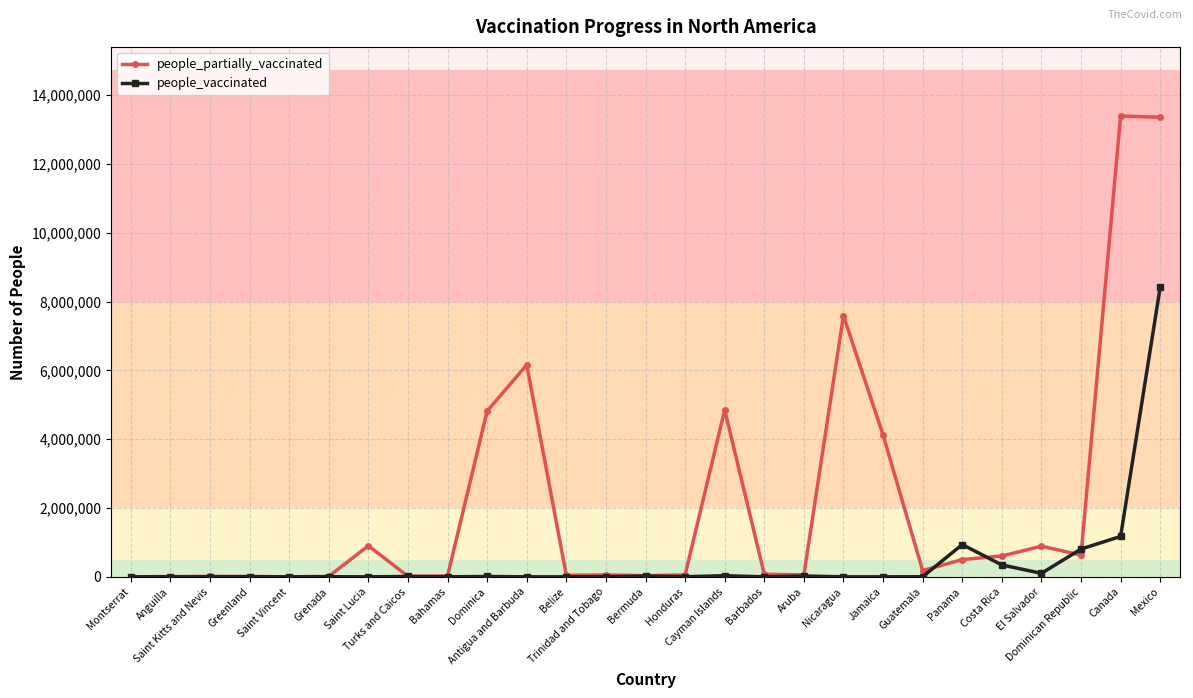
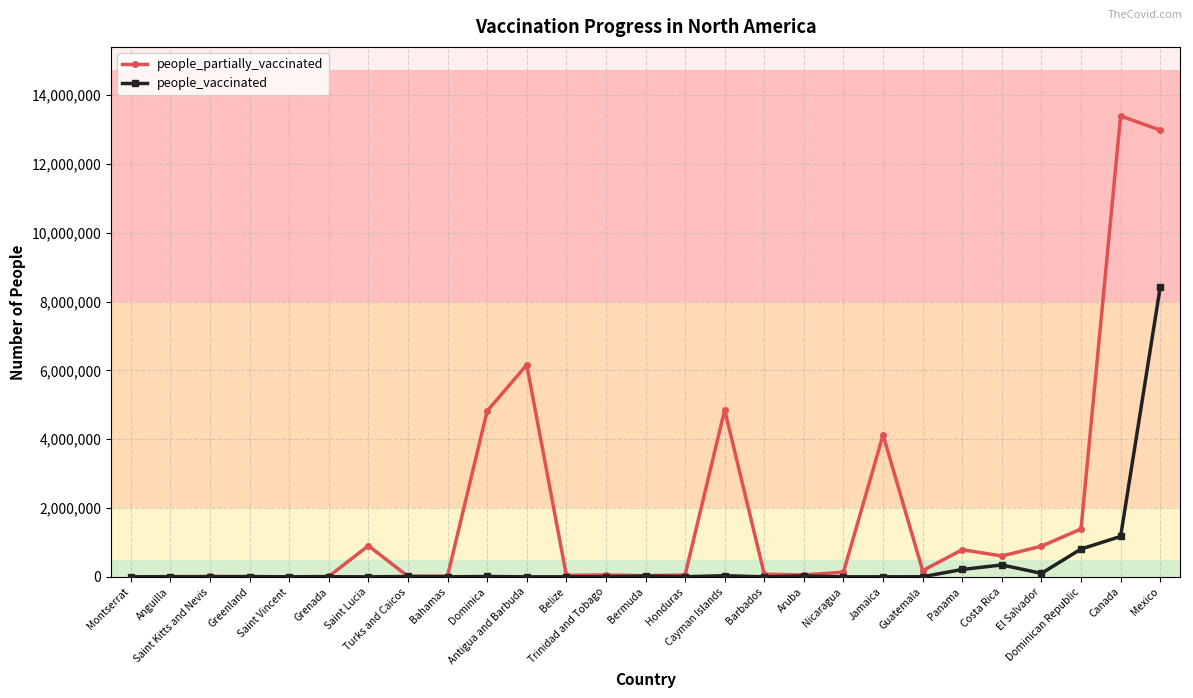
  {
    "people_partially_vaccinated": {
      "Saint Lucia": "900,000",
      "Dominica": "4,800,000",
      "Antigua and Barbuda": "6,200,000",
      "Cayman Islands": "4,900,000",
      "Barbados": "100,000",
-     "Nicaragua": "7,600,000",
+     "Nicaragua": "100,000",
      "Jamaica": "4,100,000",
      "Guatemala": "200,000",
-     "Panama": "500,000",
+     "Panama": "800,000",
      "Costa Rica": "600,000",
      "El Salvador": "900,000",
-     "Dominican Republic": "600,000",
+     "Dominican Republic": "1,400,000",
      "Canada": "13,400,000",
-     "Mexico": "13,400,000"
+     "Mexico": "13,000,000"
    },
    "people_vaccinated": {
      "Saint Lucia": "0",
      "Dominica": "0",
      "Antigua and Barbuda": "0",
      "Cayman Islands": "0",
      "Barbados": "0",
      "Nicaragua": "0",
      "Jamaica": "0",
      "Guatemala": "0",
-     "Panama": "900,000",
+     "Panama": "200,000",
      "Costa Rica": "300,000",
      "El Salvador": "100,000",
      "Dominican Republic": "800,000",
      "Canada": "1,200,000",
      "Mexico": "8,400,000"
    }
  }
